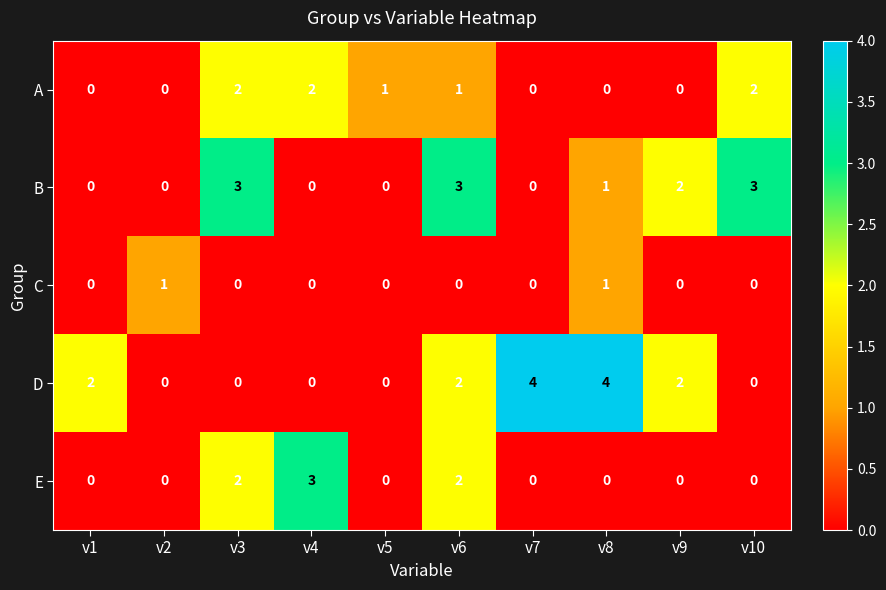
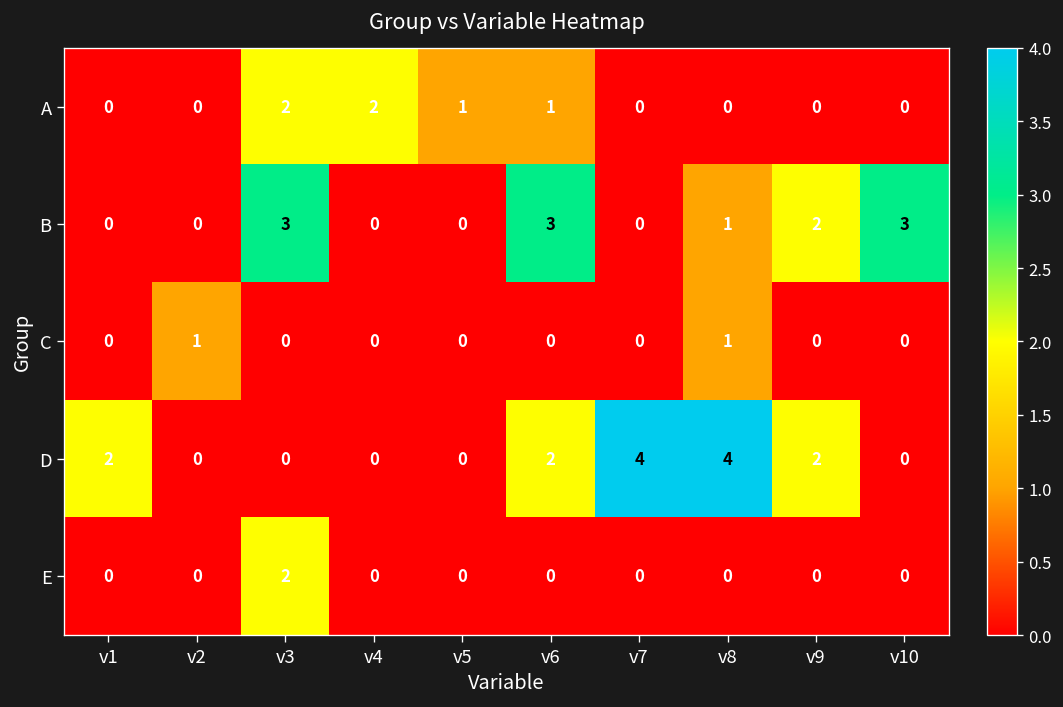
  {
    "A": {
      "v1": 0,
      "v2": 0,
      "v3": 2,
      "v4": 2,
      "v5": 1,
      "v6": 1,
      "v7": 0,
      "v8": 0,
      "v9": 0,
-     "v10": 2
+     "v10": 0
    },
    "B": {
      "v1": 0,
      "v2": 0,
      "v3": 3,
      "v4": 0,
      "v5": 0,
      "v6": 3,
      "v7": 0,
      "v8": 1,
      "v9": 2,
      "v10": 3
    },
    "C": {
      "v1": 0,
      "v2": 1,
      "v3": 0,
      "v4": 0,
      "v5": 0,
      "v6": 0,
      "v7": 0,
      "v8": 1,
      "v9": 0,
      "v10": 0
    },
    "D": {
      "v1": 2,
      "v2": 0,
      "v3": 0,
      "v4": 0,
      "v5": 0,
      "v6": 2,
      "v7": 4,
      "v8": 4,
      "v9": 2,
      "v10": 0
    },
    "E": {
      "v1": 0,
      "v2": 0,
      "v3": 2,
-     "v4": 3,
+     "v4": 0,
      "v5": 0,
-     "v6": 2,
+     "v6": 0,
      "v7": 0,
      "v8": 0,
      "v9": 0,
      "v10": 0
    }
  }
